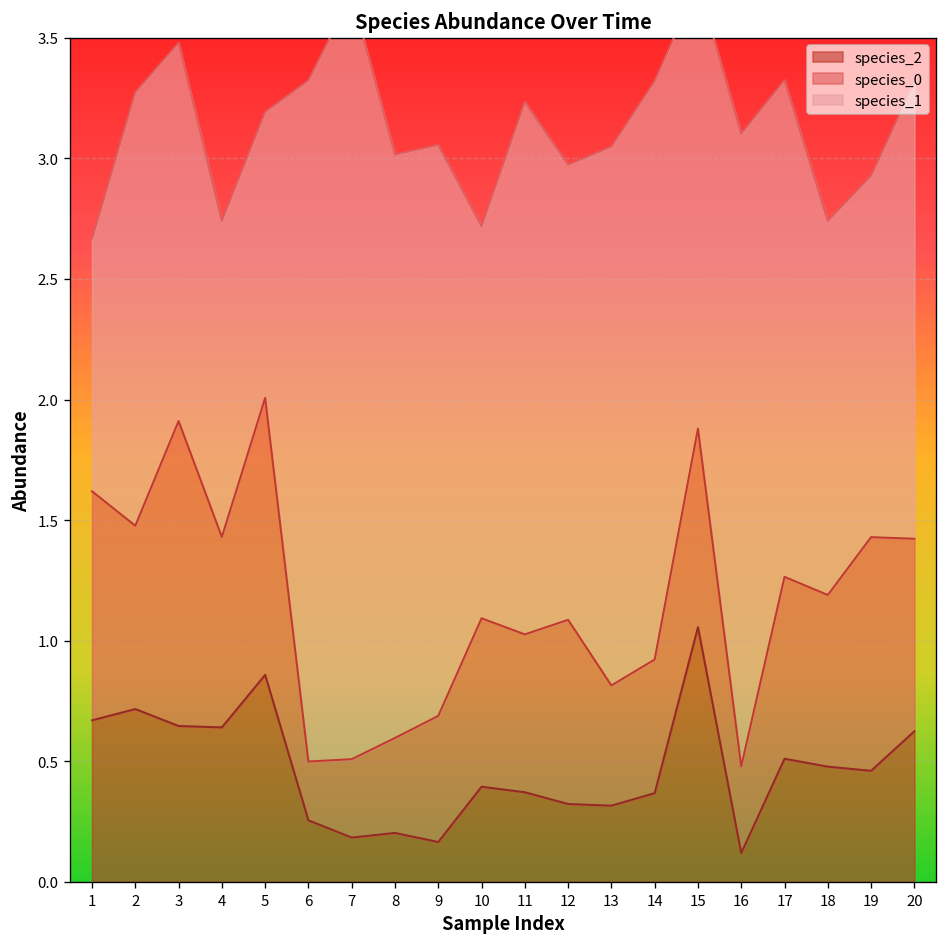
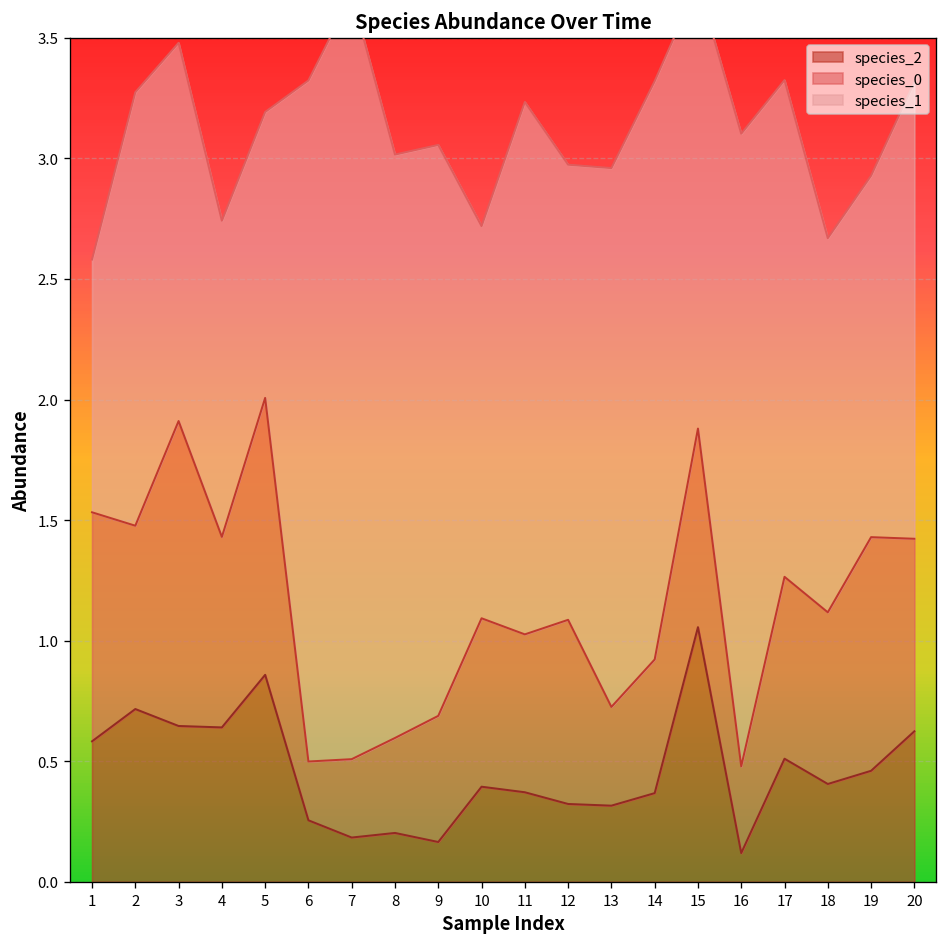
  {
    "species_2": {
-     "1": 0.67,
+     "1": 0.58,
      "2": 0.72,
      "3": 0.65,
      "4": 0.64,
      "5": 0.86,
      "6": 0.26,
      "7": 0.18,
      "8": 0.20,
      "9": 0.17,
      "10": 0.39,
      "11": 0.37,
      "12": 0.32,
      "13": 0.32,
      "14": 0.37,
      "15": 1.06,
      "16": 0.12,
      "17": 0.51,
-     "18": 0.48,
+     "18": 0.41,
      "19": 0.46,
      "20": 0.62
    },
    "species_0": {
      "1": 0.95,
      "2": 0.76,
      "3": 1.26,
      "4": 0.79,
      "5": 1.15,
      "6": 0.24,
      "7": 0.33,
      "8": 0.39,
      "9": 0.52,
      "10": 0.70,
      "11": 0.65,
      "12": 0.76,
-     "13": 0.50,
+     "13": 0.41,
      "14": 0.55,
      "15": 0.82,
      "16": 0.36,
      "17": 0.75,
      "18": 0.71,
      "19": 0.97,
      "20": 0.80
    },
    "species_1": {
      "1": 1.05,
      "2": 1.80,
      "3": 1.57,
      "4": 1.31,
      "5": 1.19,
      "6": 2.82,
      "8": 2.42,
      "9": 2.37,
      "10": 1.63,
      "11": 2.21,
      "12": 1.89,
      "13": 2.23,
      "14": 2.40,
      "16": 2.62,
      "17": 2.06,
      "18": 1.55,
      "19": 1.50
    }
  }
